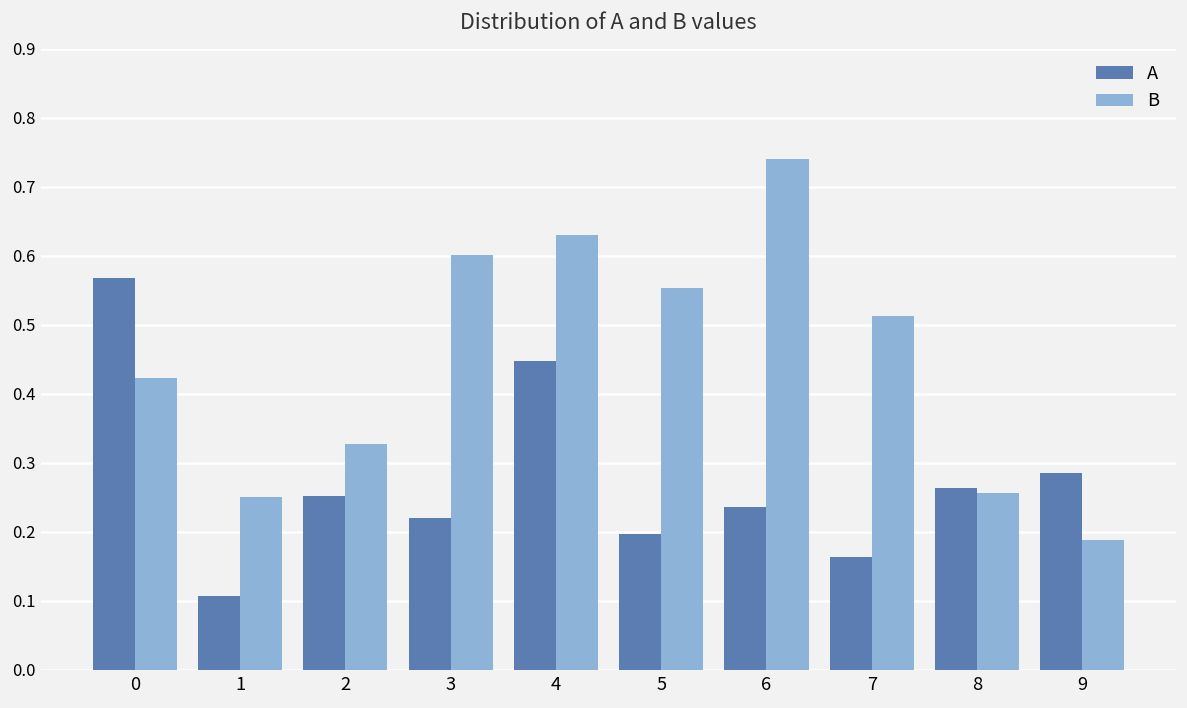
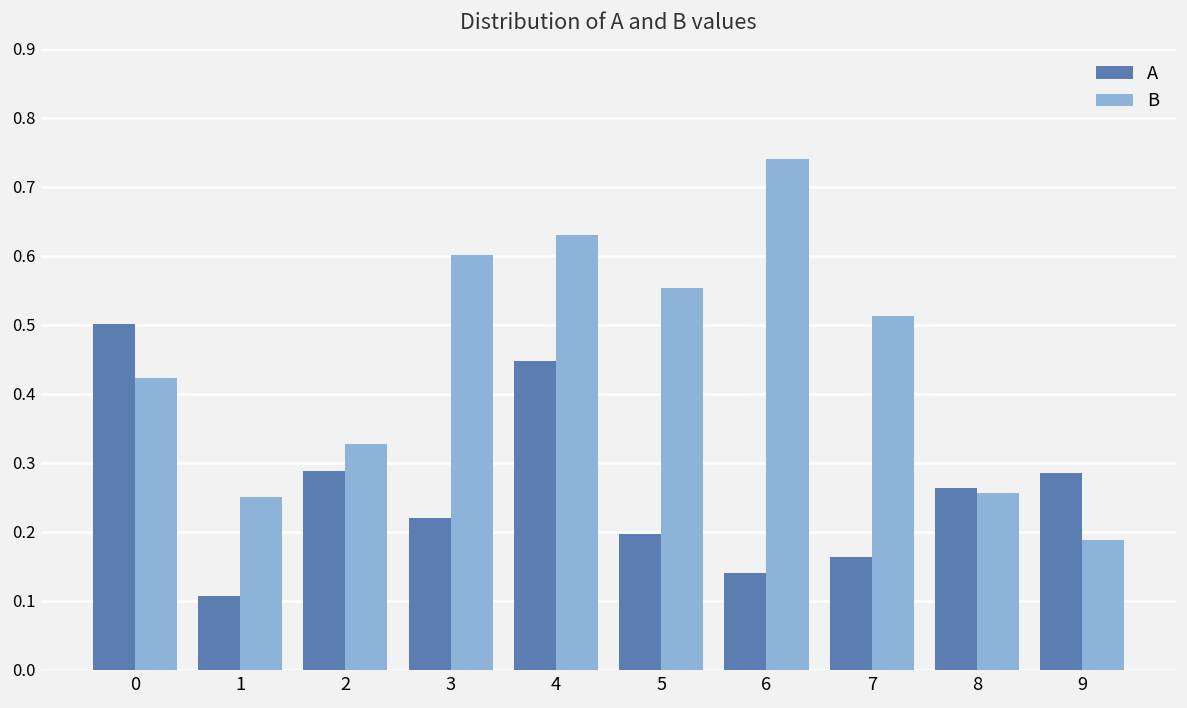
  {
    "A": {
-     "0": 0.57,
+     "0": 0.50,
      "1": 0.11,
-     "2": 0.25,
+     "2": 0.29,
      "3": 0.22,
      "4": 0.45,
      "5": 0.20,
-     "6": 0.24,
+     "6": 0.14,
      "7": 0.16,
      "8": 0.26,
      "9": 0.29
    },
    "B": {
      "0": 0.42,
      "1": 0.25,
      "2": 0.33,
      "3": 0.60,
      "4": 0.63,
      "5": 0.55,
      "6": 0.74,
      "7": 0.51,
      "8": 0.26,
      "9": 0.19
    }
  }
